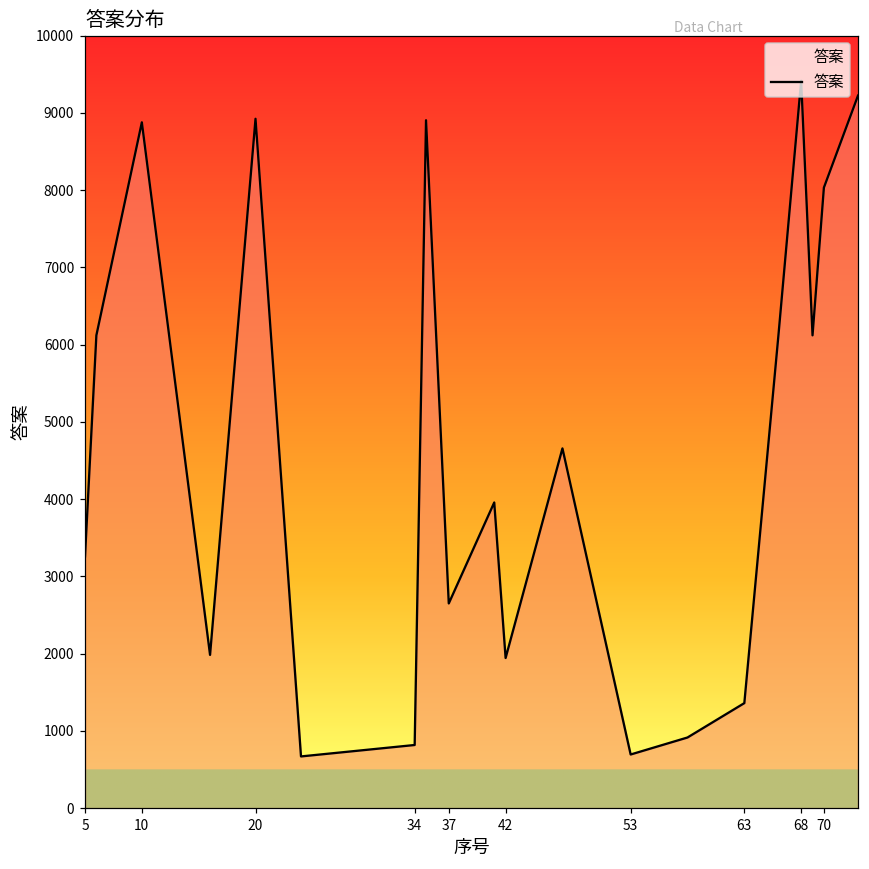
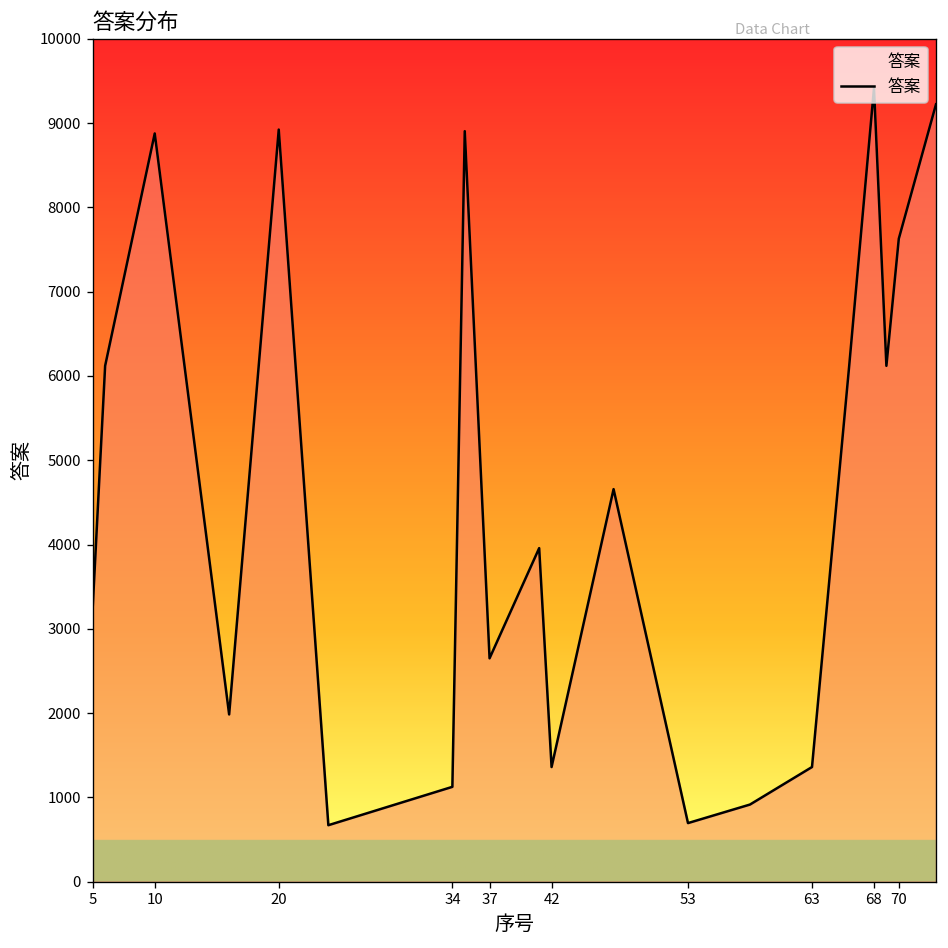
  {
    "5": 3300,
    "10": 8900,
    "20": 8900,
-   "34": 800,
+   "34": 1100,
    "37": 2700,
-   "42": 1900,
+   "42": 1400,
    "53": 700,
    "63": 1400,
-   "70": 8000
+   "70": 7600
  }
